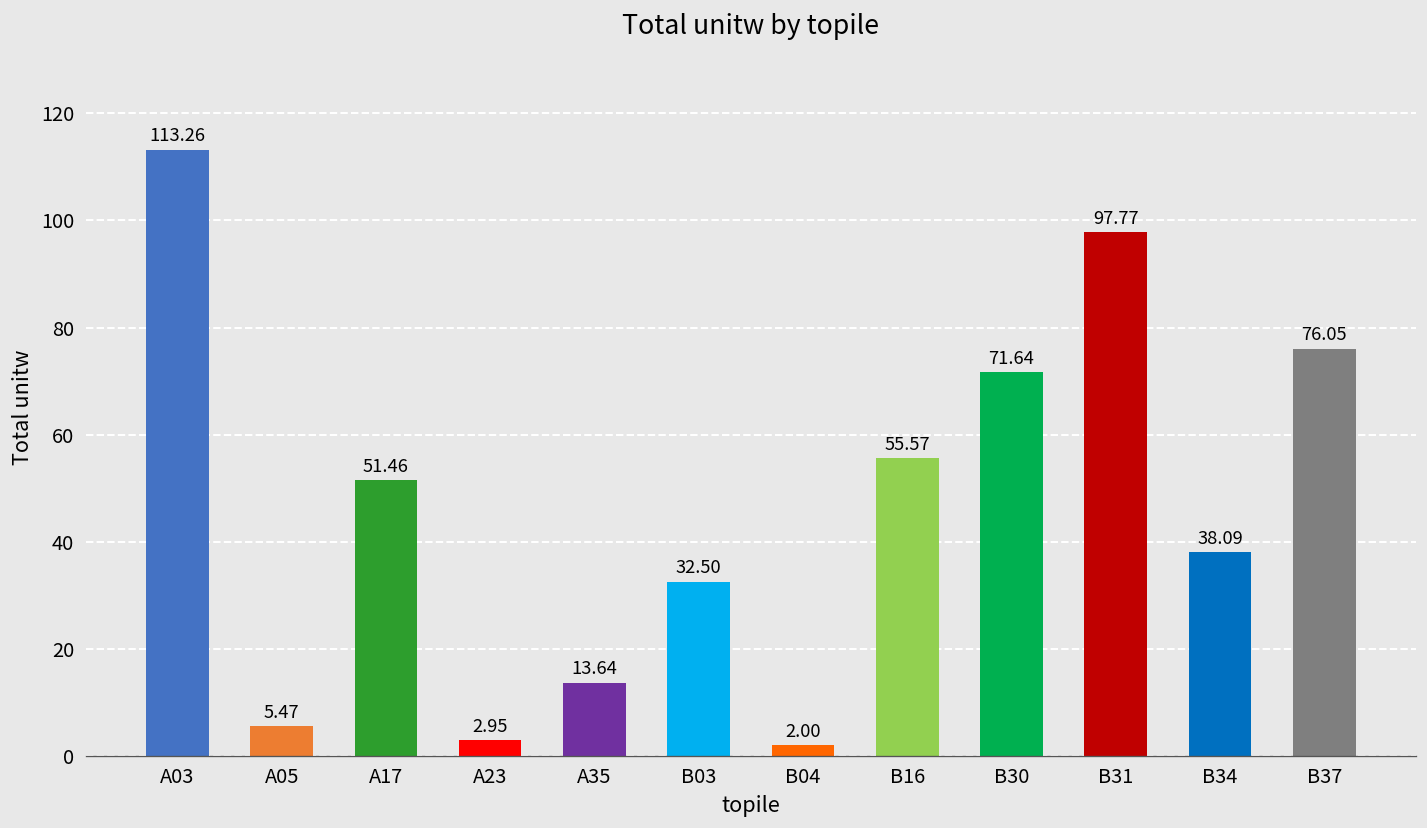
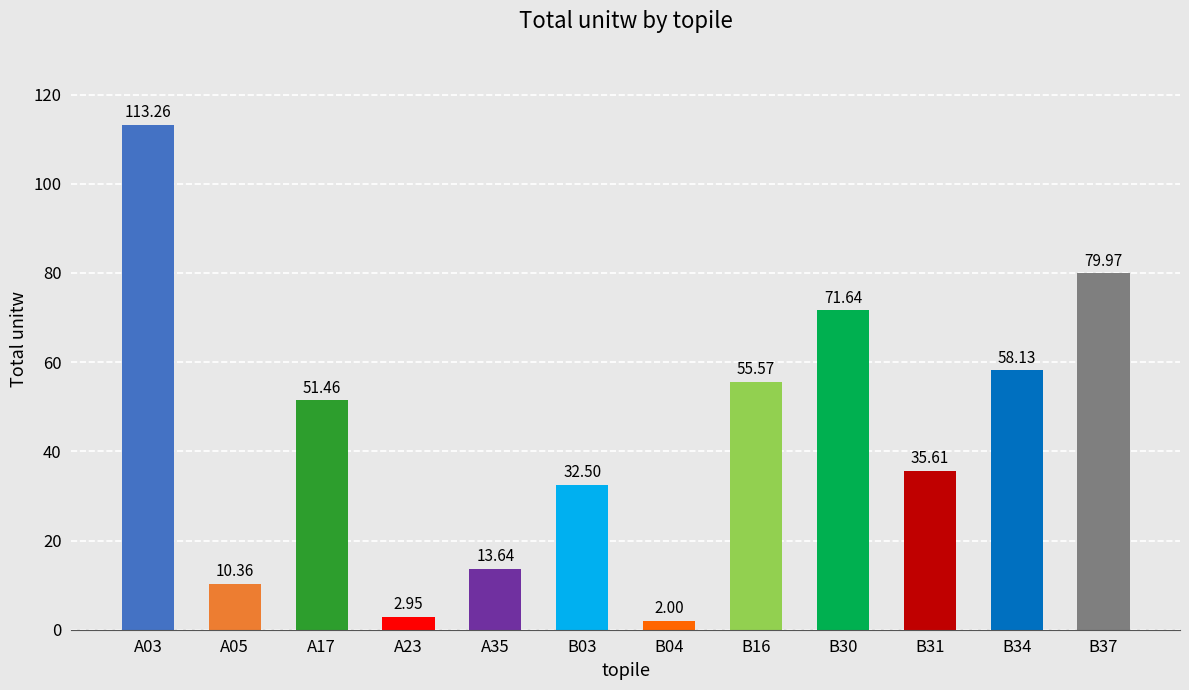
  {
    "A03": 113.26,
-   "A05": 5.47,
+   "A05": 10.36,
    "A17": 51.46,
    "A23": 2.95,
    "A35": 13.64,
    "B03": 32.50,
    "B04": 2.00,
    "B16": 55.57,
    "B30": 71.64,
-   "B31": 97.77,
-   "B34": 38.09,
-   "B37": 76.05
+   "B31": 35.61,
+   "B34": 58.13,
+   "B37": 79.97
  }
